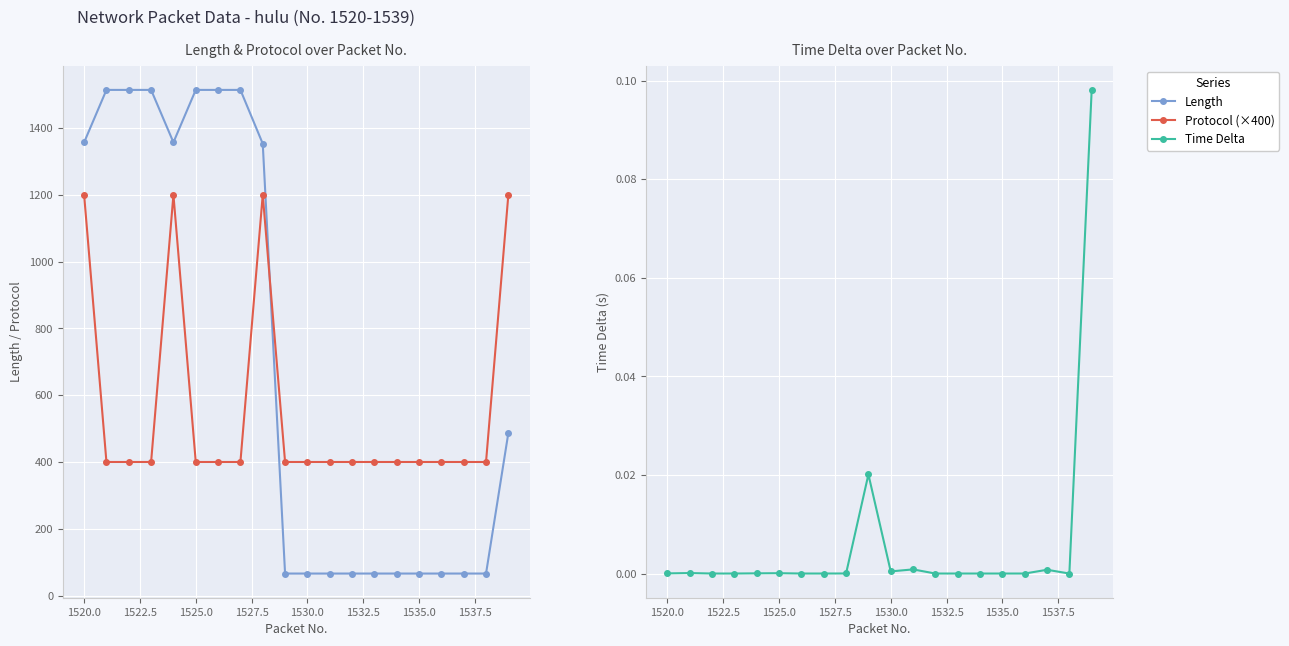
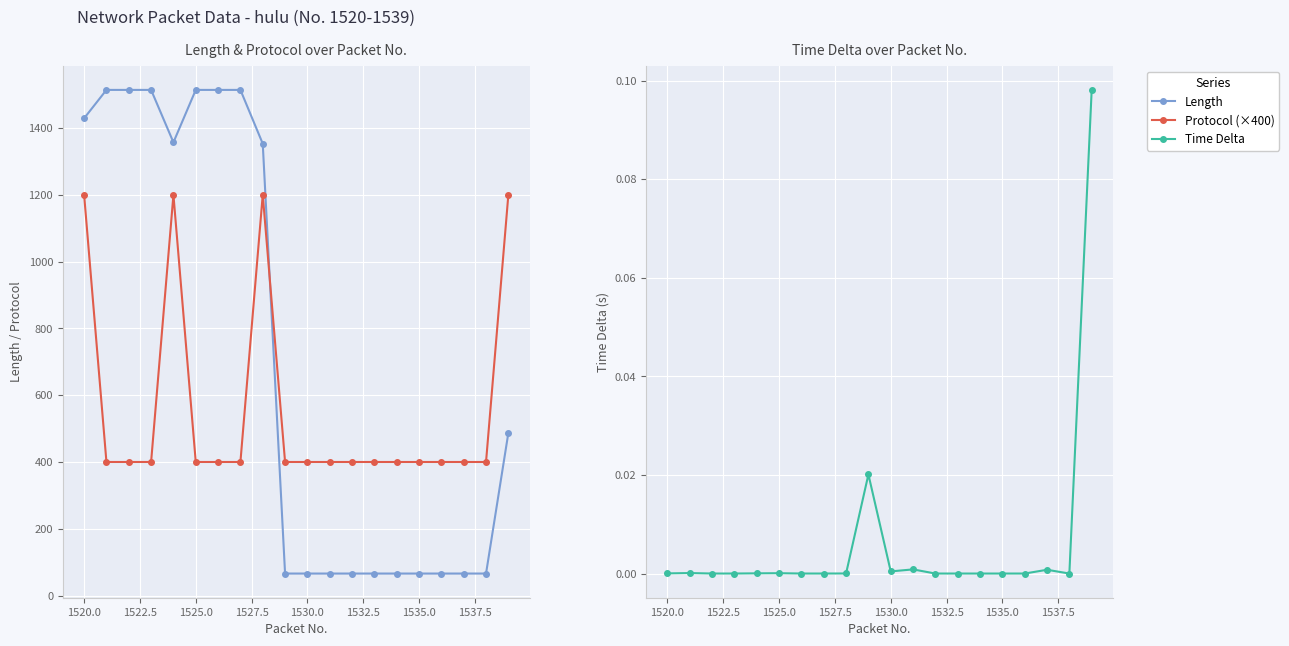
  {
    "Length & Protocol over Packet No.": {
      "Length": {
-       "1520.0": 1360,
+       "1520.0": 1430,
        "1525.0": 1510,
        "1530.0": 70,
        "1535.0": 70
      },
      "Protocol (×400)": {
        "1520.0": 1200,
        "1525.0": 400,
        "1530.0": 400,
        "1535.0": 400
      }
    },
    "Time Delta over Packet No.": {
      "1520.0": 0.000,
      "1525.0": 0.000,
      "1530.0": 0.000,
      "1535.0": 0.000
    }
  }
